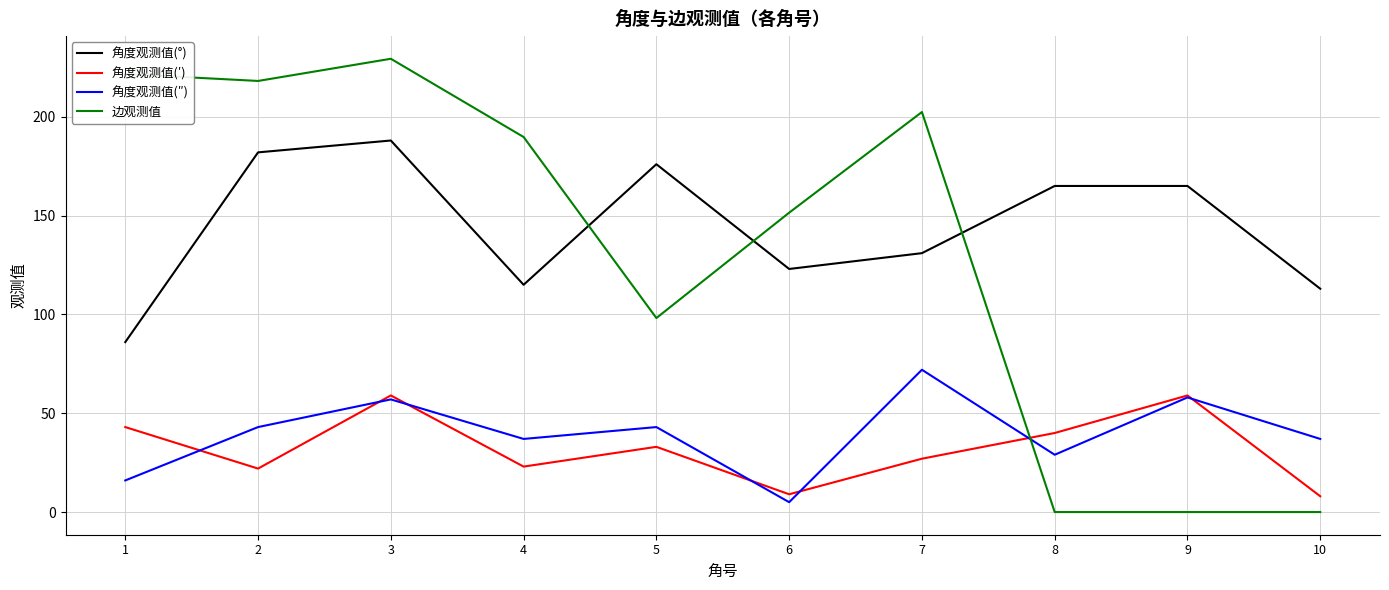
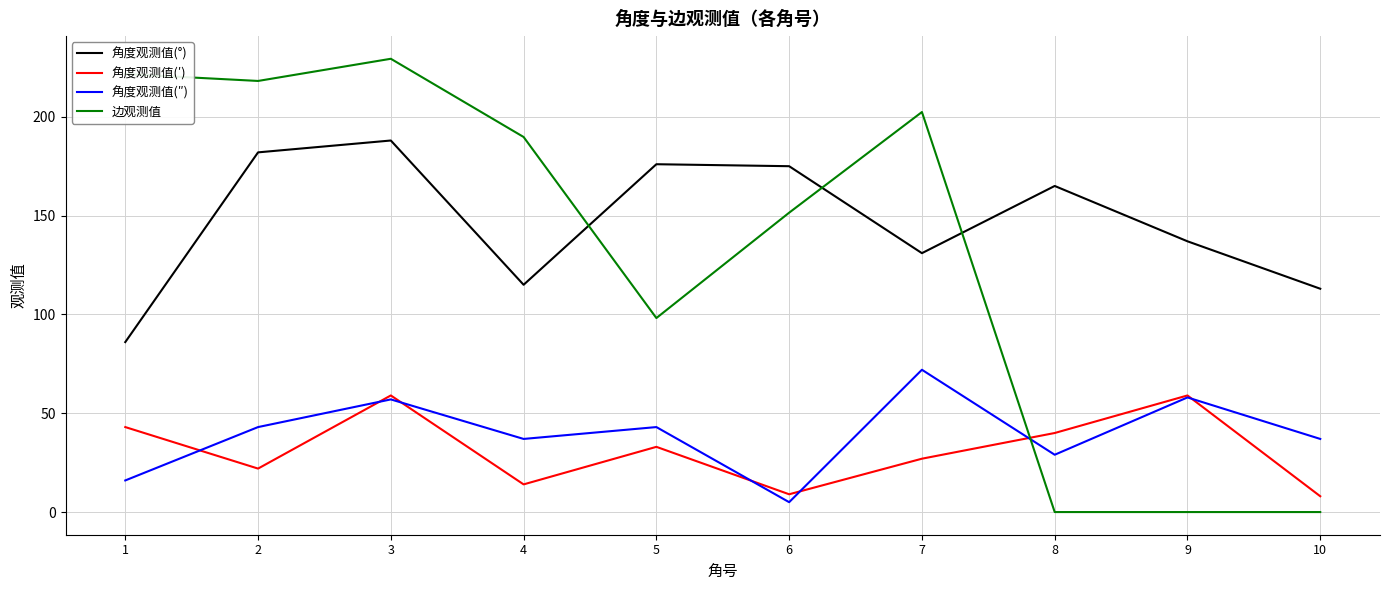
  {
    "角度观测值(°)": {
      "1": 86,
      "2": 182,
      "3": 188,
      "4": 115,
      "5": 176,
-     "6": 123,
+     "6": 175,
      "7": 131,
      "8": 165,
-     "9": 165,
+     "9": 137,
      "10": 113
    },
    "角度观测值(′)": {
      "1": 43,
      "2": 22,
      "3": 59,
-     "4": 23,
+     "4": 14,
      "5": 33,
      "6": 9,
      "7": 27,
      "8": 40,
      "10": 8
    },
    "角度观测值(″)": {
      "1": 16,
      "2": 43,
      "3": 57,
      "4": 37,
      "5": 43,
      "6": 5,
      "7": 72,
      "8": 29,
      "10": 37
    },
    "边观测值": {
      "2": 218,
      "3": 229,
      "4": 190,
      "5": 98,
      "6": 151,
      "7": 202,
      "8": 0,
      "9": 0,
      "10": 0
    }
  }
